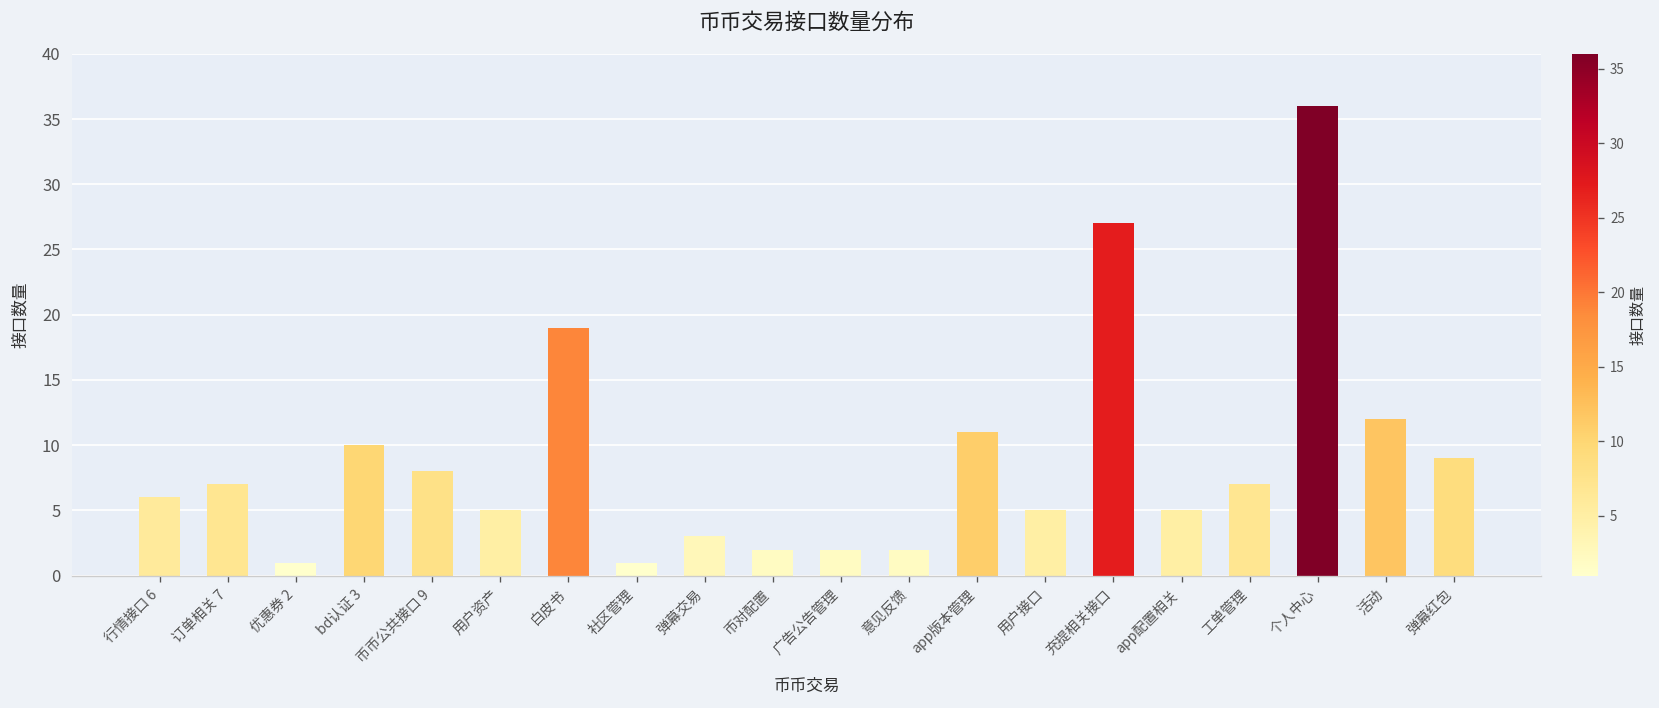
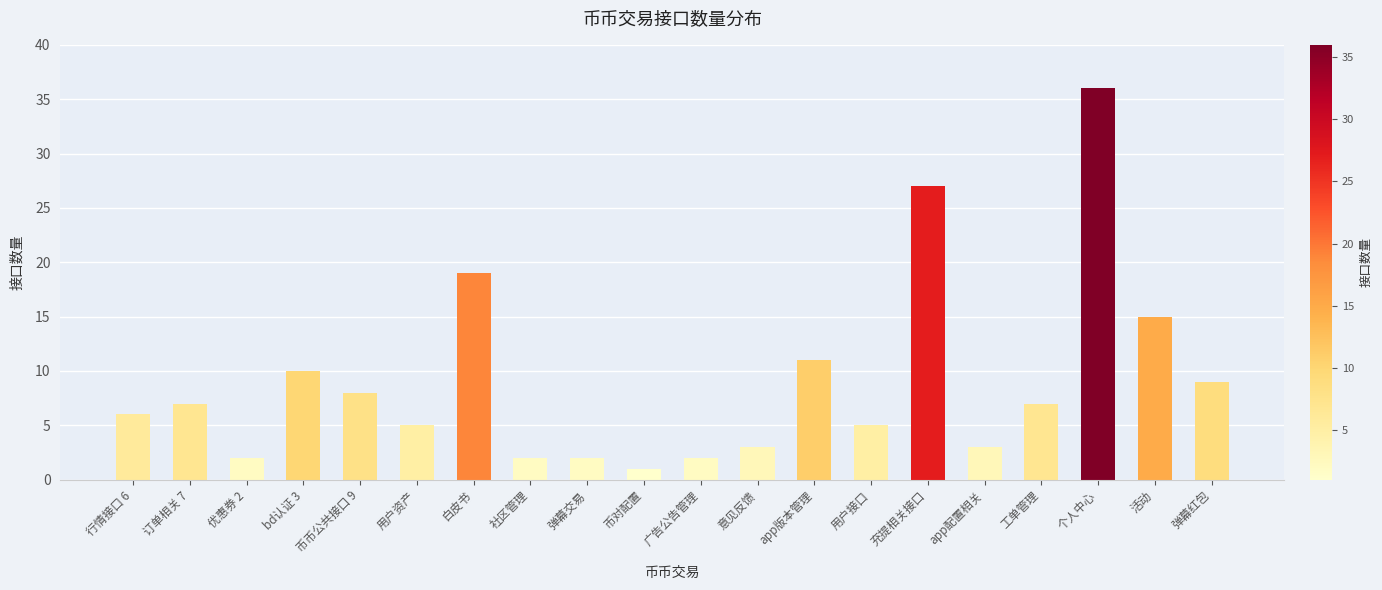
  {
    "行情接口 6": 6,
    "订单相关 7": 7,
-   "优惠券 2": 1,
+   "优惠券 2": 2,
    "bd认证 3": 10,
    "币币公共接口 9": 8,
    "用户资产": 5,
    "白皮书": 19,
-   "社区管理": 1,
-   "弹幕交易": 3,
-   "币对配置": 2,
+   "社区管理": 2,
+   "弹幕交易": 2,
+   "币对配置": 1,
    "广告公告管理": 2,
-   "意见反馈": 2,
+   "意见反馈": 3,
    "app版本管理": 11,
    "用户接口": 5,
    "充提相关接口": 27,
-   "app配置相关": 5,
+   "app配置相关": 3,
    "工单管理": 7,
    "个人中心": 36,
-   "活动": 12,
+   "活动": 15,
    "弹幕红包": 9
  }
